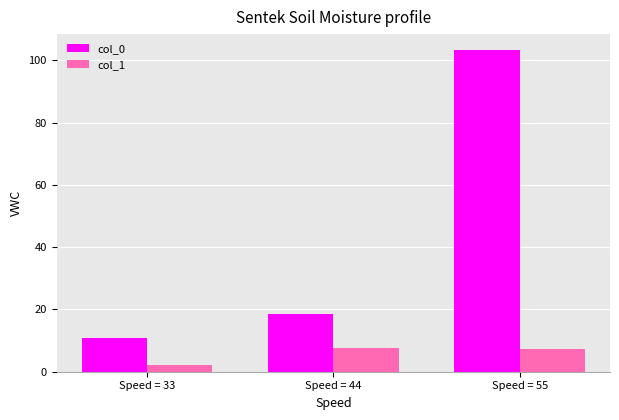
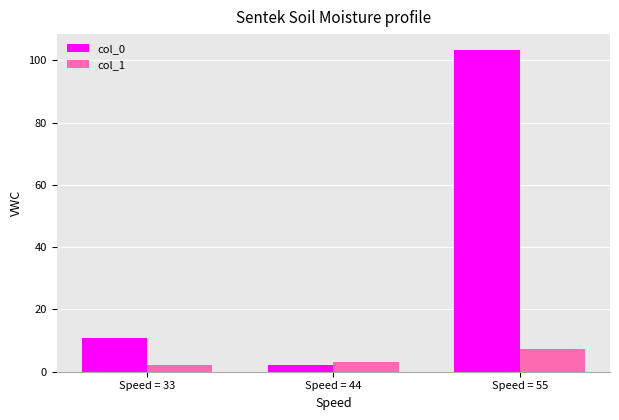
  {
    "col_0": {
      "Speed = 33": 11,
-     "Speed = 44": 19,
+     "Speed = 44": 2,
      "Speed = 55": 103
    },
    "col_1": {
      "Speed = 33": 2,
-     "Speed = 44": 8,
+     "Speed = 44": 3,
      "Speed = 55": 7
    }
  }
